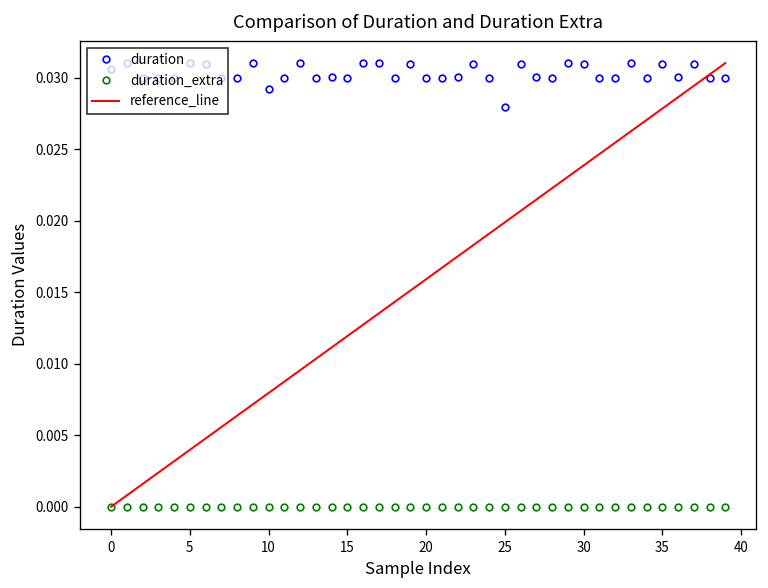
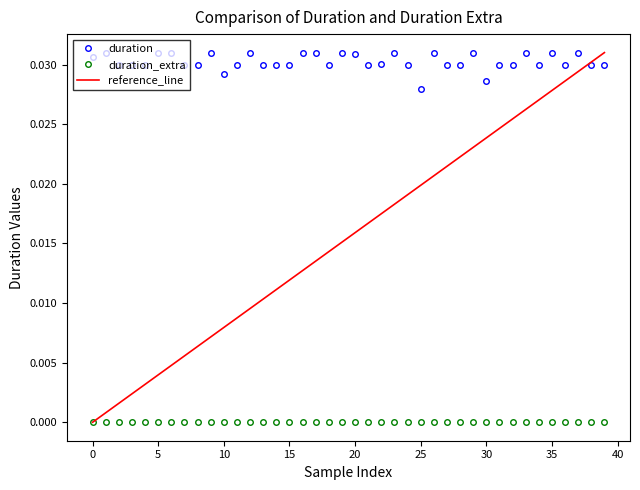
  {
    "duration": {
      "10": 0.0292,
      "15": 0.0300,
-     "20": 0.0300,
+     "20": 0.0309,
      "25": 0.0280,
-     "30": 0.0310,
+     "30": 0.0286,
      "35": 0.0310
    },
    "duration_extra": {
      "5": 0.0000,
      "10": 0.0000,
      "15": 0.0000,
      "20": 0.0000,
      "25": 0.0000,
      "30": 0.0000,
      "35": 0.0000
    },
    "reference_line": {
      "5": 0.0040,
      "10": 0.0080,
      "15": 0.0119,
      "20": 0.0159,
      "25": 0.0199,
      "30": 0.0239,
      "35": 0.0278
    }
  }
